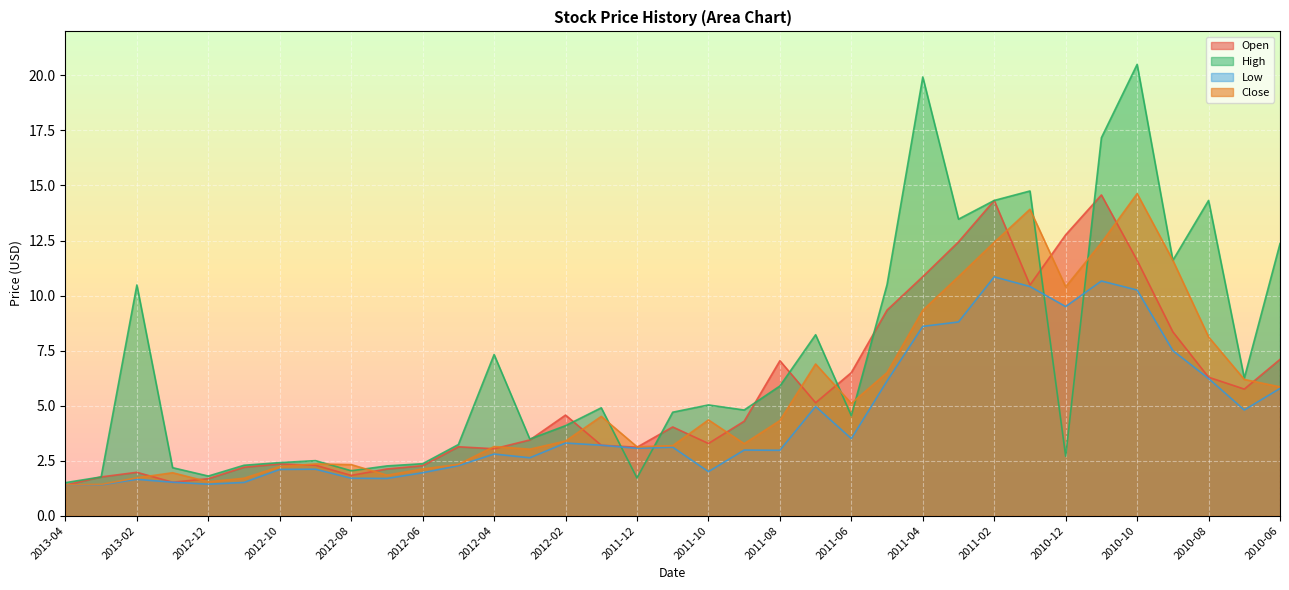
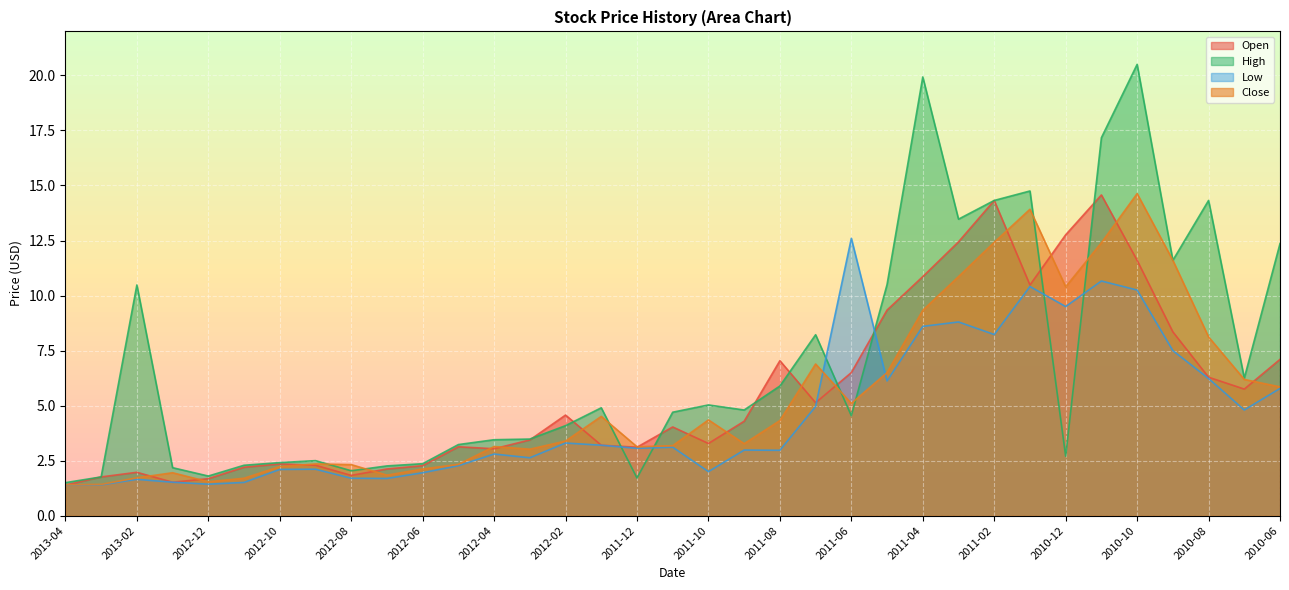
  {
    "High": {
      "2013-02": 10.5,
      "2012-12": 1.8,
      "2012-08": 2.0,
-     "2012-04": 7.3,
+     "2012-04": 3.5,
      "2012-02": 4.1,
      "2011-12": 1.7,
      "2011-10": 5.0,
      "2011-08": 5.9,
      "2011-06": 4.5,
      "2011-04": 19.9,
      "2010-12": 2.7,
      "2010-10": 20.5,
      "2010-08": 14.3,
      "2010-06": 12.4
    },
    "Low": {
      "2012-10": 2.1,
      "2012-08": 1.7,
      "2012-06": 2.0,
      "2012-04": 2.8,
      "2011-10": 2.0,
      "2011-08": 3.0,
-     "2011-06": 3.5,
+     "2011-06": 12.6,
      "2011-04": 8.6,
-     "2011-02": 10.9,
+     "2011-02": 8.2,
      "2010-12": 9.5,
      "2010-10": 10.3
    }
  }
